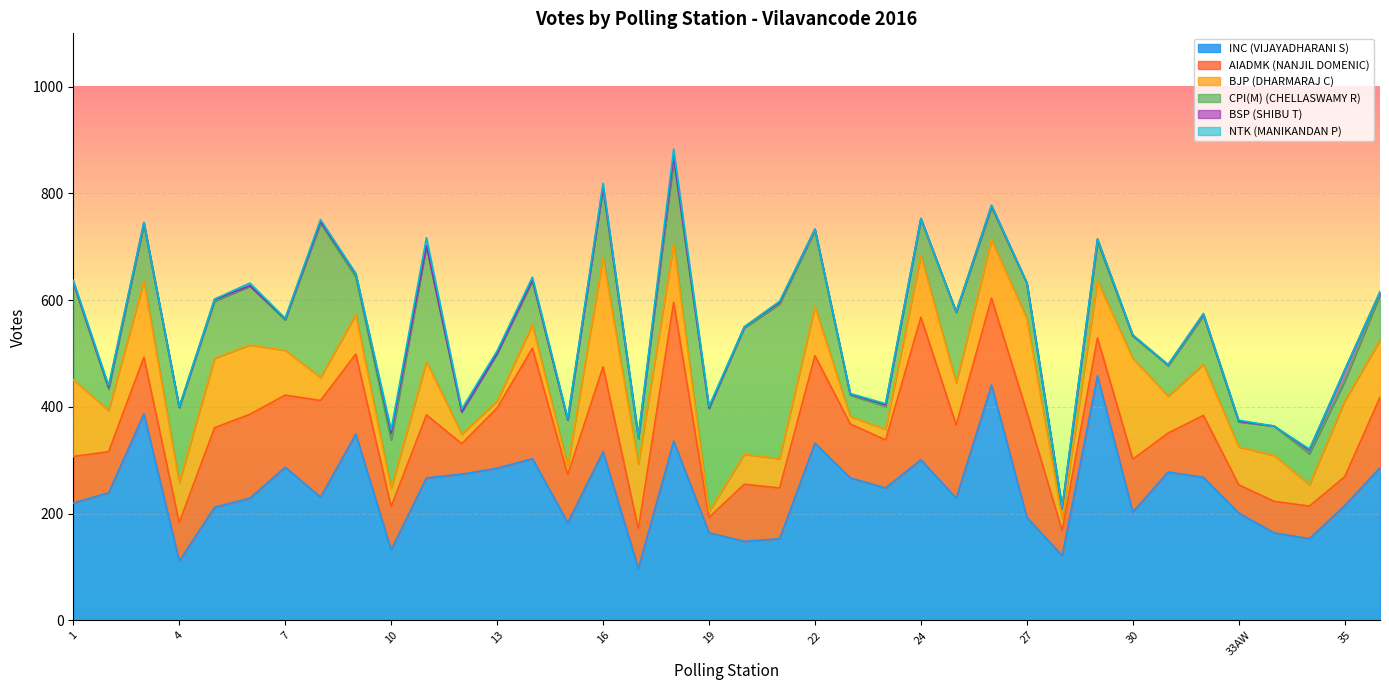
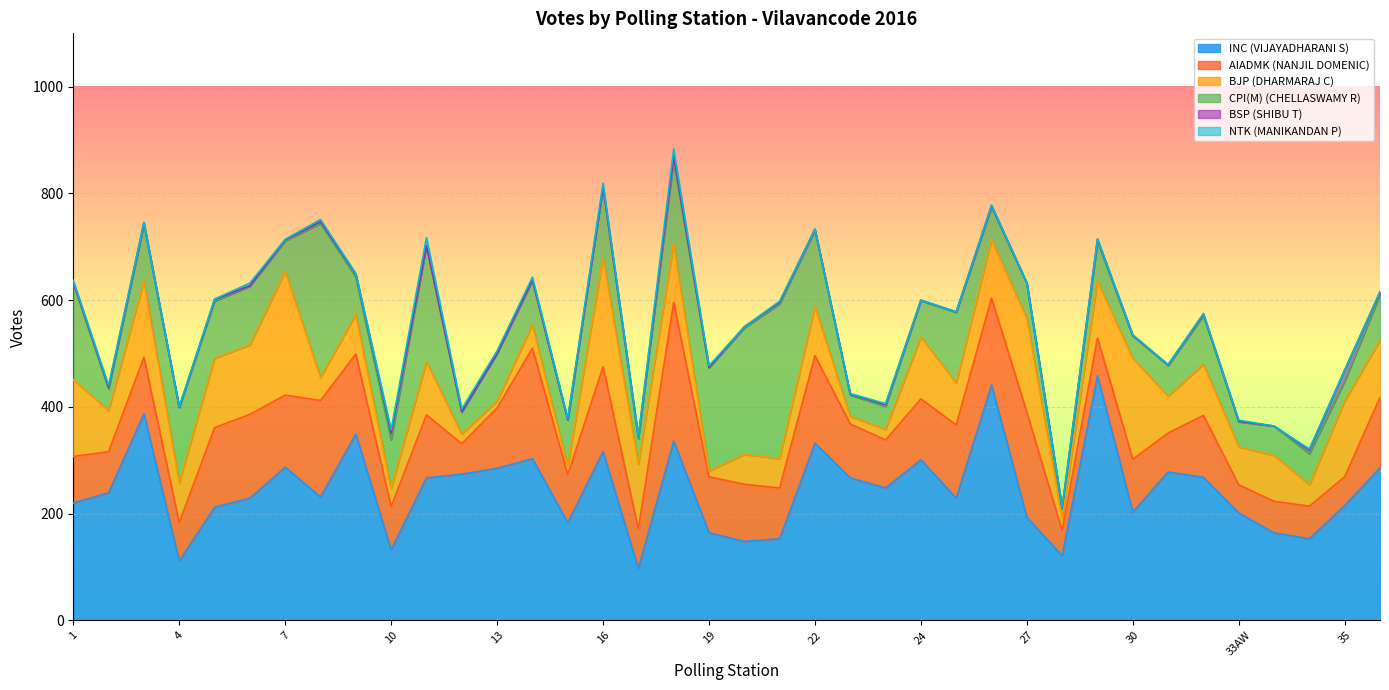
  {
    "AIADMK (NANJIL DOMENIC)": {
      "1": 90,
      "4": 70,
      "7": 140,
      "10": 80,
      "13": 110,
      "16": 160,
-     "19": 30,
+     "19": 110,
      "22": 160,
-     "24": 270,
+     "24": 110,
      "27": 200,
      "30": 100,
      "33AW": 50,
      "35": 50
    },
    "BJP (DHARMARAJ C)": {
      "1": 140,
      "4": 80,
-     "7": 80,
+     "7": 230,
      "10": 30,
      "13": 10,
      "16": 210,
      "19": 10,
      "22": 90,
      "24": 120,
      "27": 180,
      "30": 190,
      "33AW": 70,
      "35": 140
    },
    "CPI(M) (CHELLASWAMY R)": {
      "10": 90,
      "35": 40
    },
    "BSP (SHIBU T)": {
      "10": 10
    }
  }
